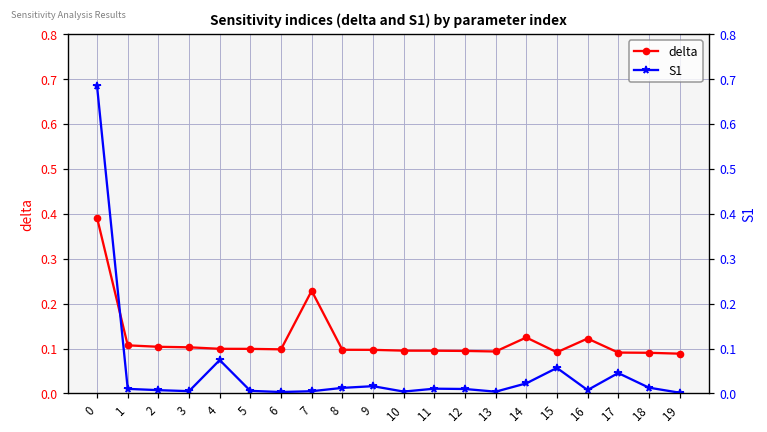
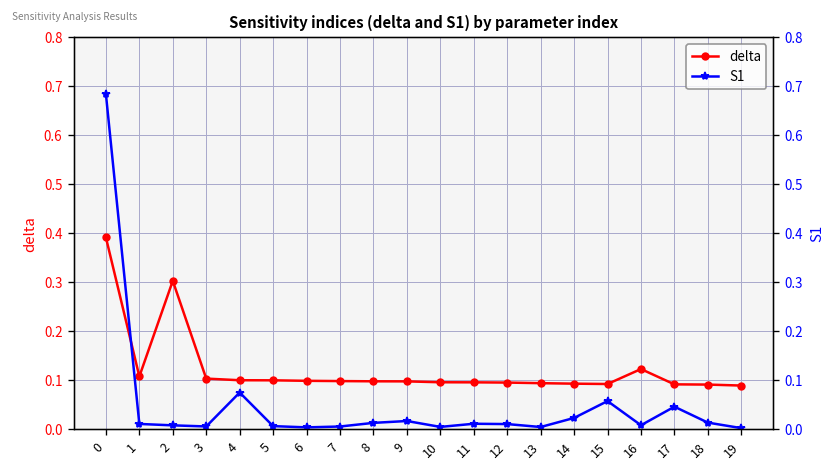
  {
    "delta": {
      "0": 0.39,
      "1": 0.11,
-     "2": 0.10,
+     "2": 0.30,
      "3": 0.10,
      "4": 0.10,
      "5": 0.10,
      "6": 0.10,
-     "7": 0.23,
+     "7": 0.10,
      "8": 0.10,
      "9": 0.10,
      "10": 0.10,
      "11": 0.10,
      "12": 0.09,
      "13": 0.09,
-     "14": 0.12,
+     "14": 0.09,
      "15": 0.09,
      "16": 0.12,
      "17": 0.09,
      "18": 0.09,
      "19": 0.09
    },
    "S1": {
      "0": 0.68,
      "1": 0.01,
      "2": 0.01,
      "3": 0.01,
      "4": 0.07,
      "5": 0.01,
      "6": 0.00,
      "7": 0.01,
      "8": 0.01,
      "9": 0.02,
      "10": 0.00,
      "11": 0.01,
      "12": 0.01,
      "13": 0.00,
      "14": 0.02,
      "15": 0.06,
      "16": 0.01,
      "17": 0.05,
      "18": 0.01,
      "19": 0.00
    }
  }
